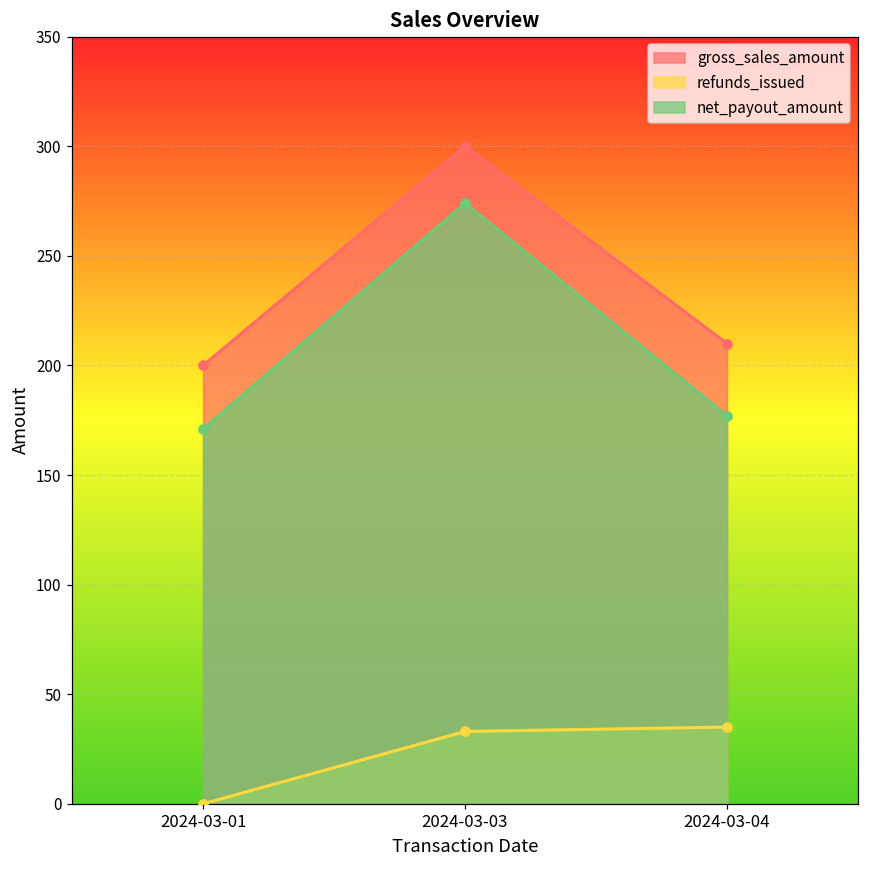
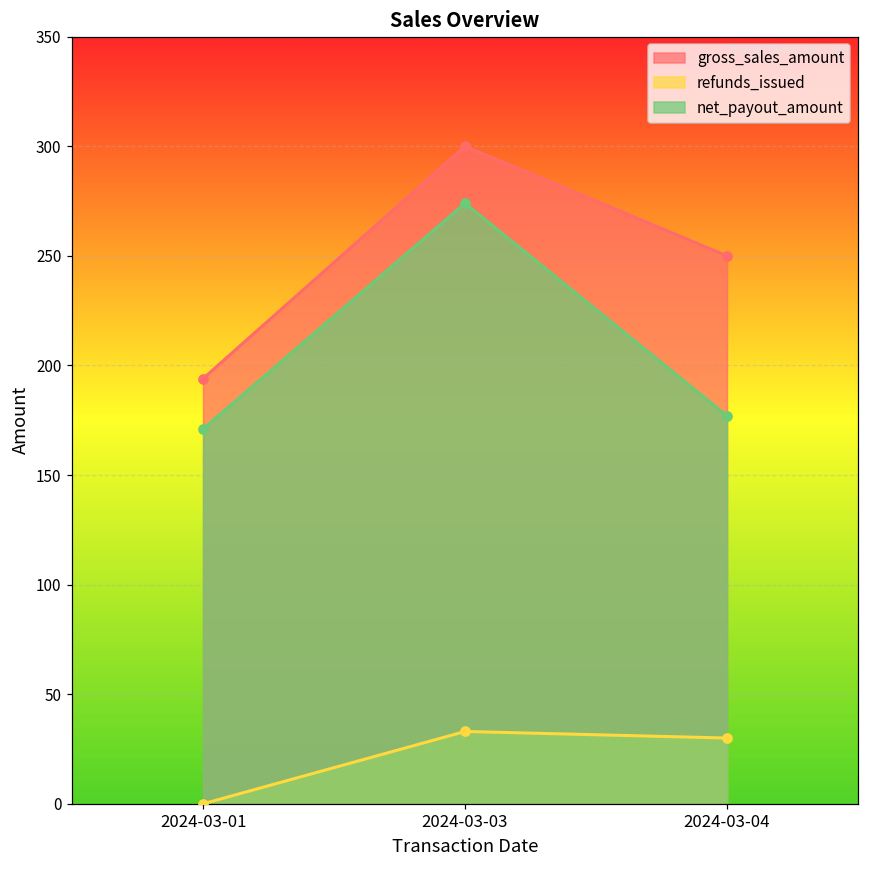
  {
    "gross_sales_amount": {
-     "2024-03-01": 200,
+     "2024-03-01": 194,
      "2024-03-03": 300,
-     "2024-03-04": 210
+     "2024-03-04": 250
    },
    "refunds_issued": {
      "2024-03-01": 0,
      "2024-03-03": 33,
-     "2024-03-04": 35
+     "2024-03-04": 30
    },
    "net_payout_amount": {
      "2024-03-01": 171,
      "2024-03-03": 274,
      "2024-03-04": 177
    }
  }
